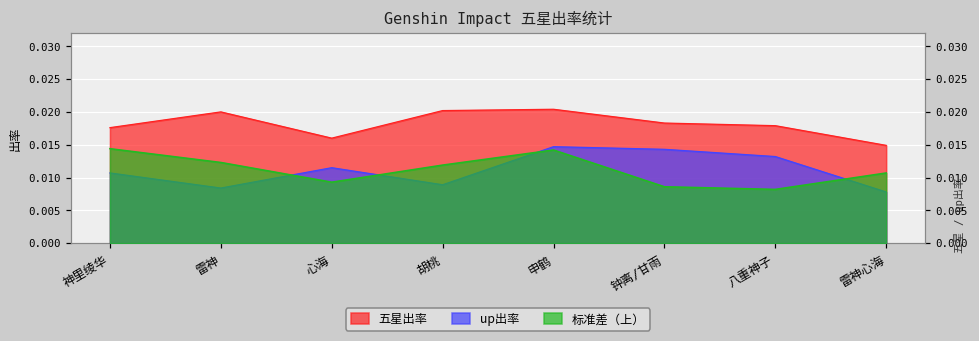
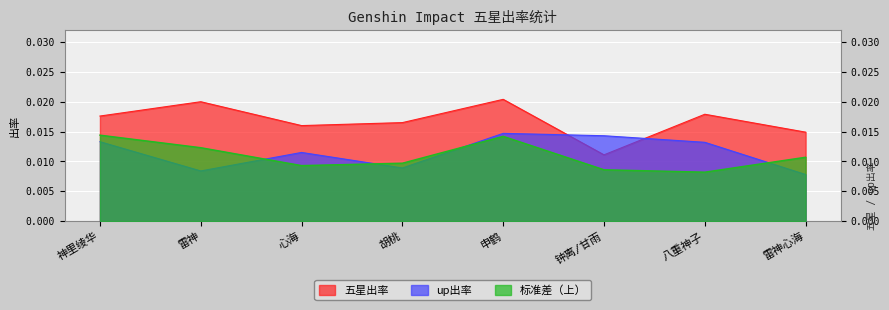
  {
    "五星出率": {
      "神里绫华": 0.018,
      "雷神": 0.020,
      "心海": 0.016,
-     "胡桃": 0.020,
+     "胡桃": 0.017,
      "申鹤": 0.020,
-     "钟离/甘雨": 0.018,
+     "钟离/甘雨": 0.011,
      "八重神子": 0.018,
      "雷神心海": 0.015
    },
    "up出率": {
-     "神里绫华": 0.011,
+     "神里绫华": 0.013,
      "雷神": 0.008,
      "心海": 0.012,
      "胡桃": 0.009,
      "申鹤": 0.015,
      "钟离/甘雨": 0.014,
      "八重神子": 0.013,
      "雷神心海": 0.008
    },
    "标准差（上）": {
      "神里绫华": 0.014,
      "雷神": 0.012,
      "心海": 0.009,
-     "胡桃": 0.012,
+     "胡桃": 0.010,
      "申鹤": 0.014,
      "钟离/甘雨": 0.009,
      "八重神子": 0.008,
      "雷神心海": 0.011
    }
  }
